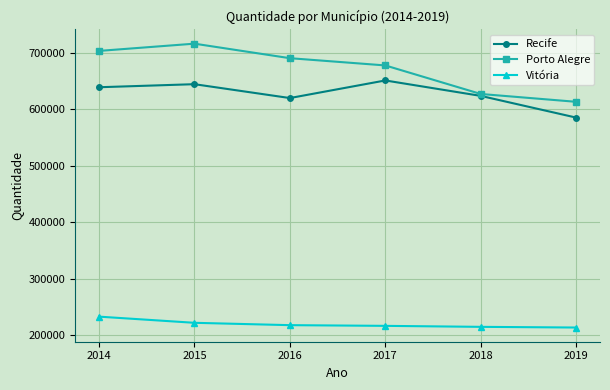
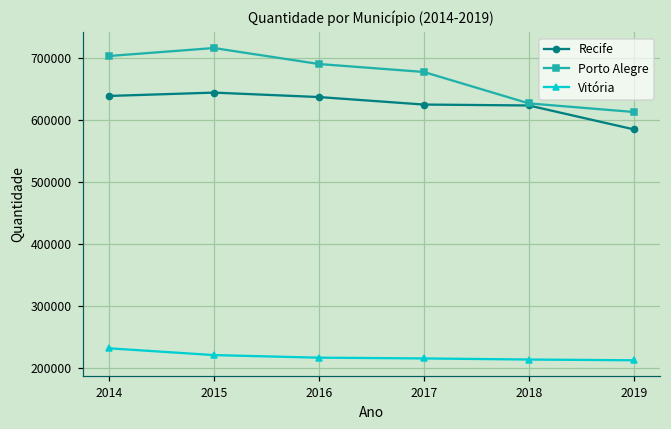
  {
    "Recife": {
      "2014": 640000,
      "2015": 640000,
-     "2016": 620000,
-     "2017": 650000,
+     "2016": 640000,
+     "2017": 630000,
      "2019": 590000
    }
  }
